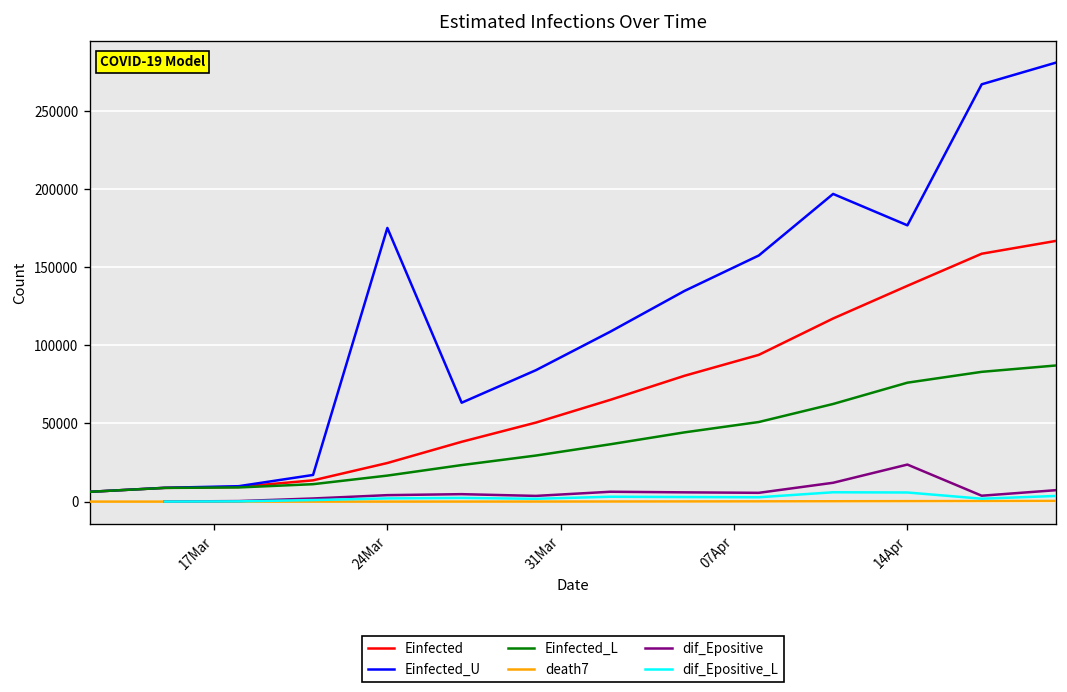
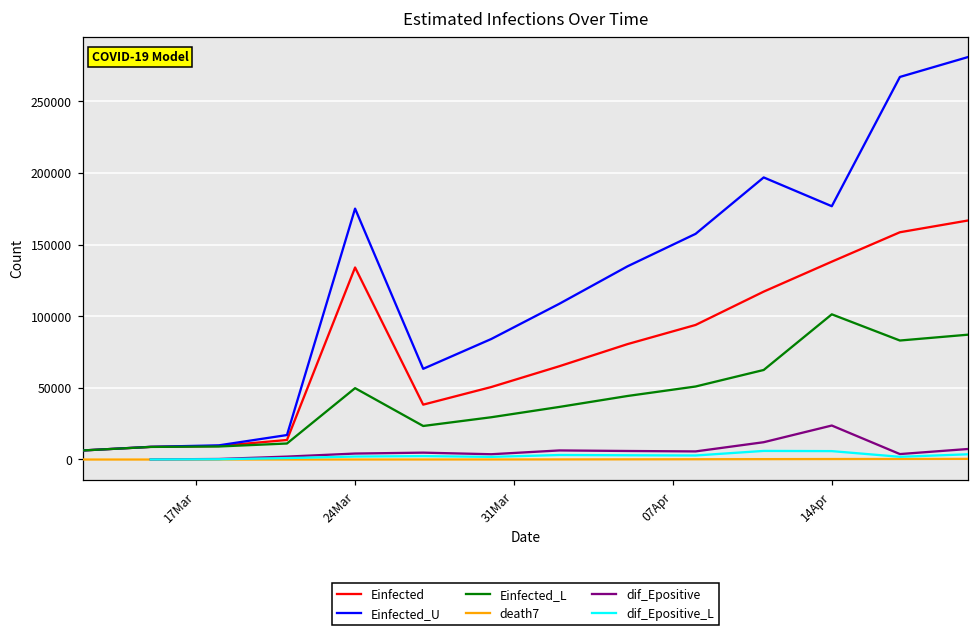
  {
    "Einfected": {
-     "24Mar": 25000,
+     "24Mar": 134000,
      "14Apr": 138000
    },
    "Einfected_U": {
      "24Mar": 175000,
      "14Apr": 177000
    },
    "Einfected_L": {
-     "24Mar": 17000,
-     "14Apr": 76000
+     "24Mar": 50000,
+     "14Apr": 101000
    },
    "death7": {
      "24Mar": 0,
      "14Apr": 0
    },
    "dif_Epositive": {
      "24Mar": 4000,
      "14Apr": 24000
    },
    "dif_Epositive_L": {
      "24Mar": 2000,
      "14Apr": 6000
    }
  }
